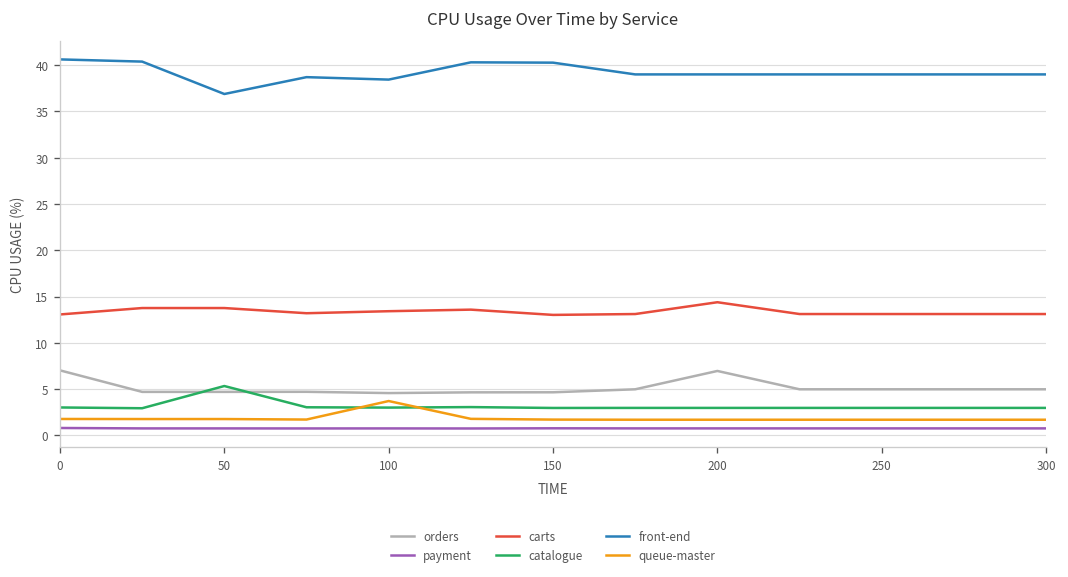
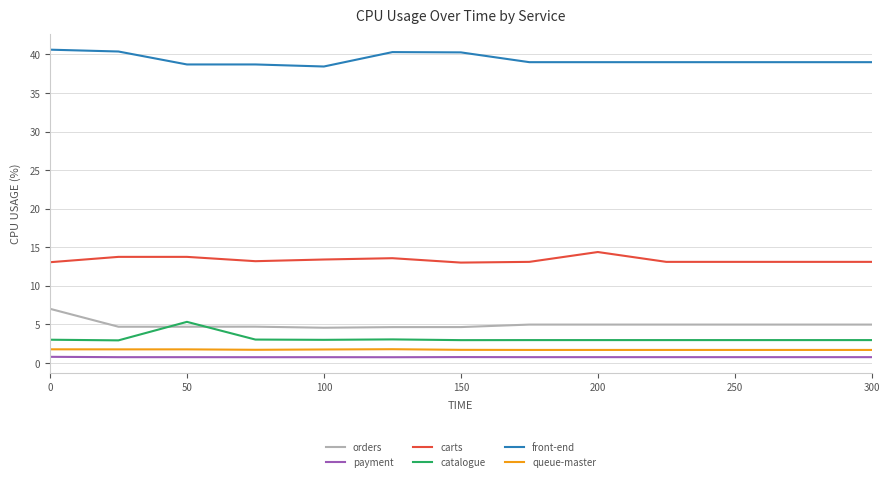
  {
    "orders": {
      "0": 7,
      "50": 5,
      "100": 5,
      "150": 5,
-     "200": 7,
+     "200": 5,
      "250": 5,
      "300": 5
    },
    "payment": {
      "0": 1,
      "50": 1,
      "100": 1,
      "150": 1,
      "200": 1,
      "250": 1,
      "300": 1
    },
    "carts": {
      "0": 13,
      "50": 14,
      "100": 13,
      "150": 13,
      "200": 14,
      "250": 13,
      "300": 13
    },
    "catalogue": {
      "0": 3,
      "50": 5,
      "100": 3,
      "150": 3,
      "200": 3,
      "250": 3,
      "300": 3
    },
    "front-end": {
      "0": 41,
-     "50": 37,
+     "50": 39,
      "100": 38,
      "150": 40,
      "200": 39,
      "250": 39,
      "300": 39
    },
    "queue-master": {
      "0": 2,
      "50": 2,
-     "100": 4,
+     "100": 2,
      "150": 2,
      "200": 2,
      "250": 2,
      "300": 2
    }
  }
